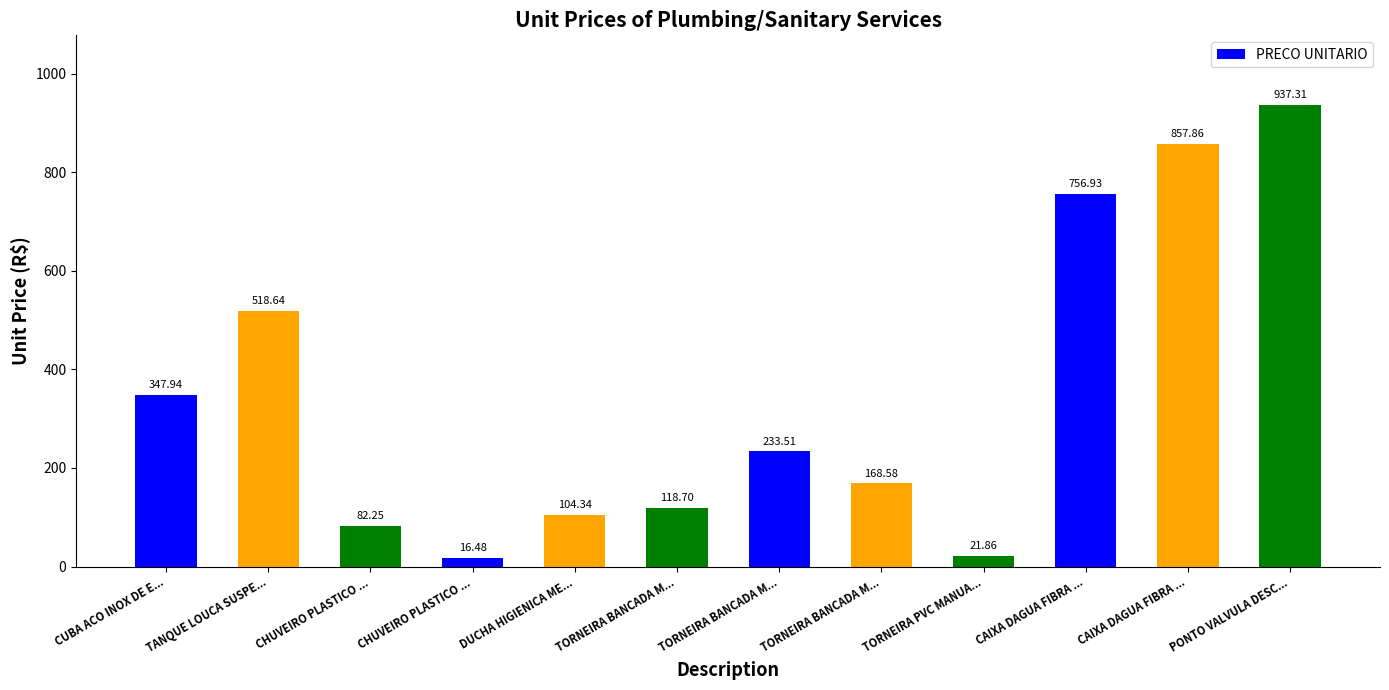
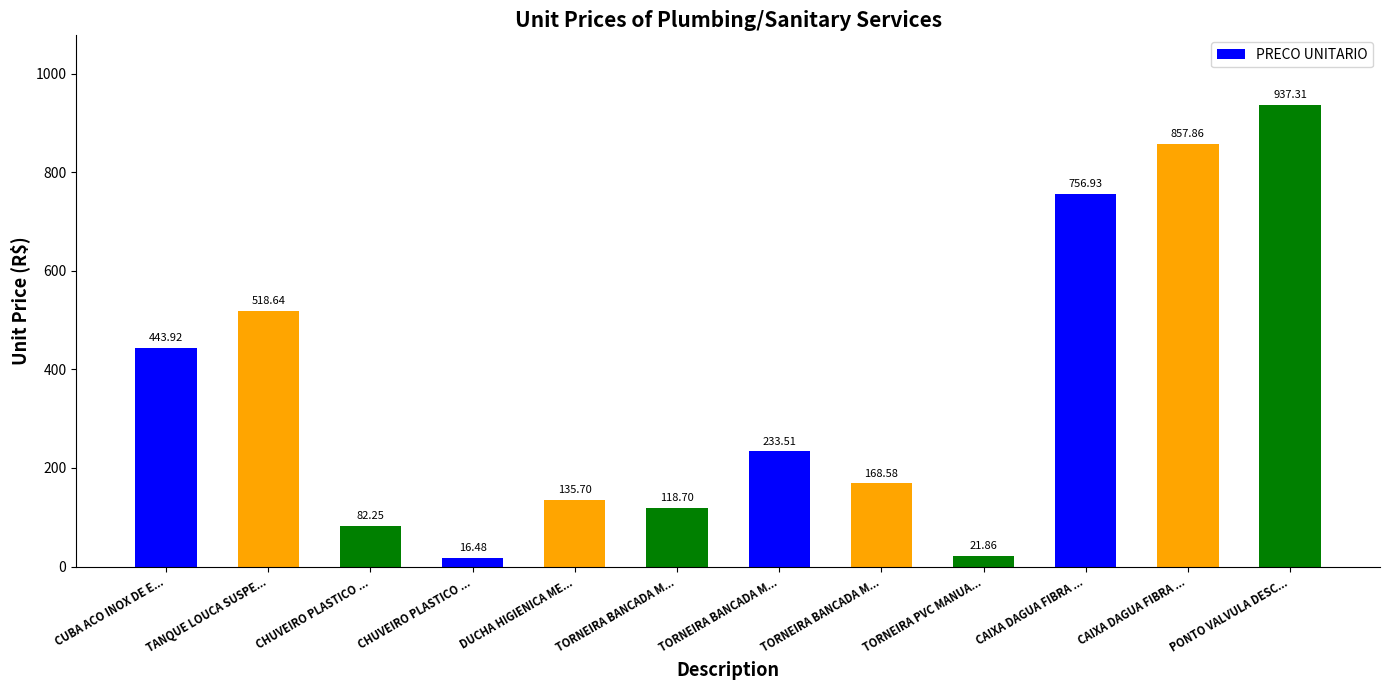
  {
-   "CUBA ACO INOX DE E...": 347.94,
+   "CUBA ACO INOX DE E...": 443.92,
    "TANQUE LOUCA SUSPE...": 518.64,
-   "DUCHA HIGIENICA ME...": 104.34,
+   "DUCHA HIGIENICA ME...": 135.70,
    "TORNEIRA PVC MANUA...": 21.86,
    "PONTO VALVULA DESC...": 937.31
  }
